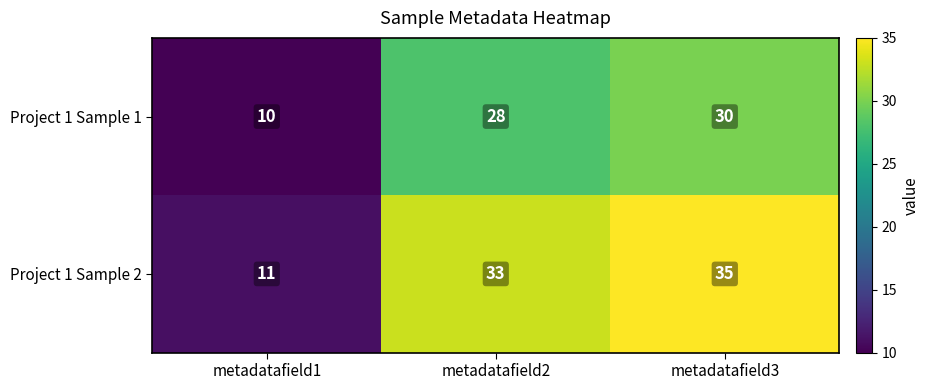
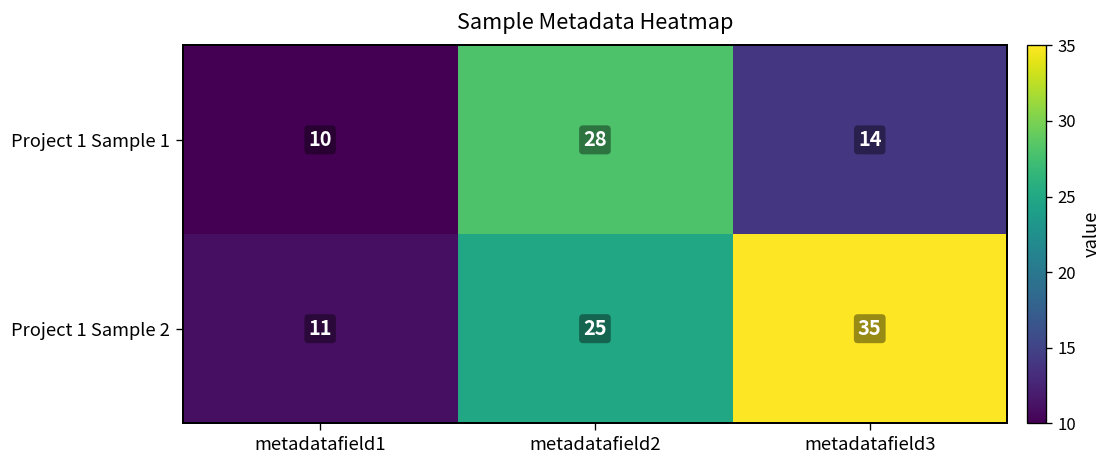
  {
    "Project 1 Sample 1": {
-     "metadatafield3": 30
+     "metadatafield3": 14
    },
    "Project 1 Sample 2": {
-     "metadatafield2": 33
+     "metadatafield2": 25
    }
  }
